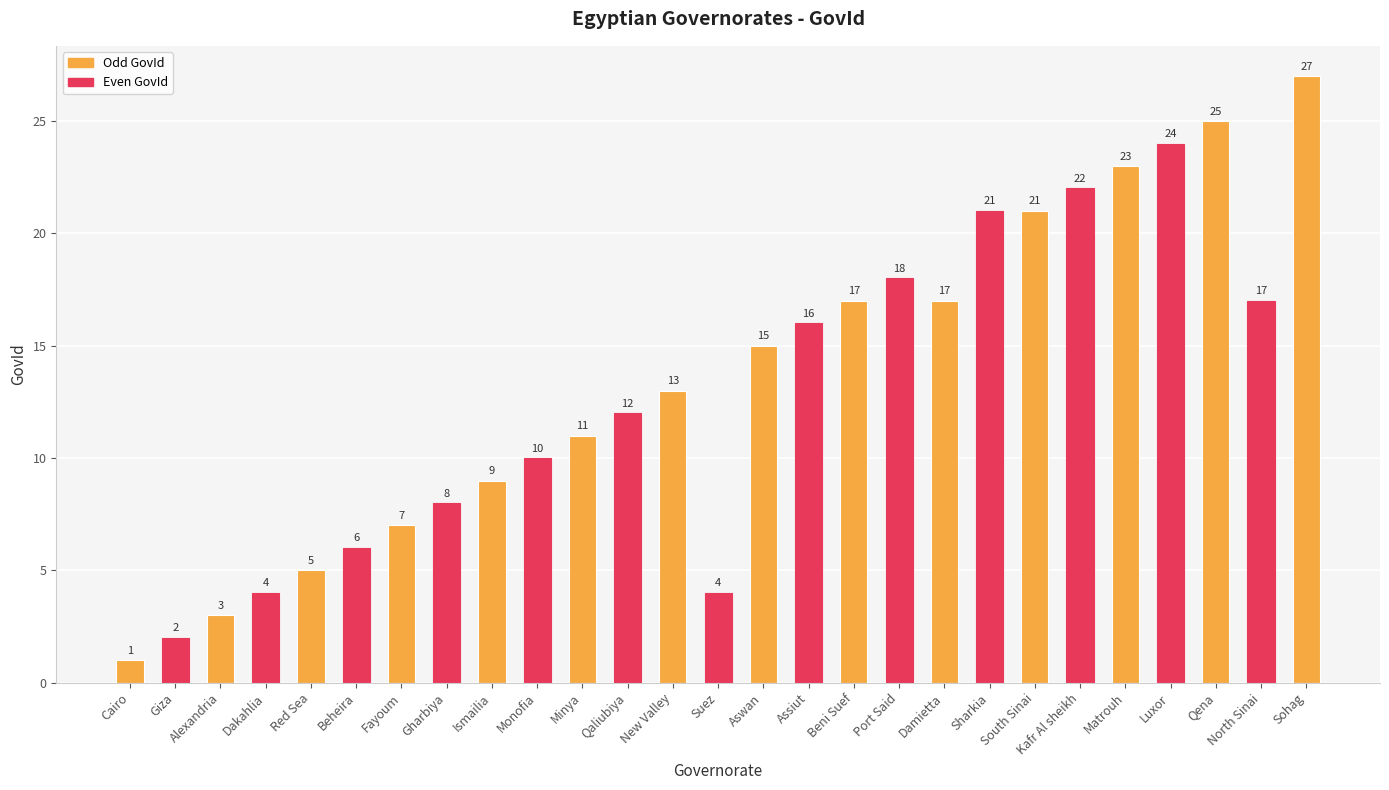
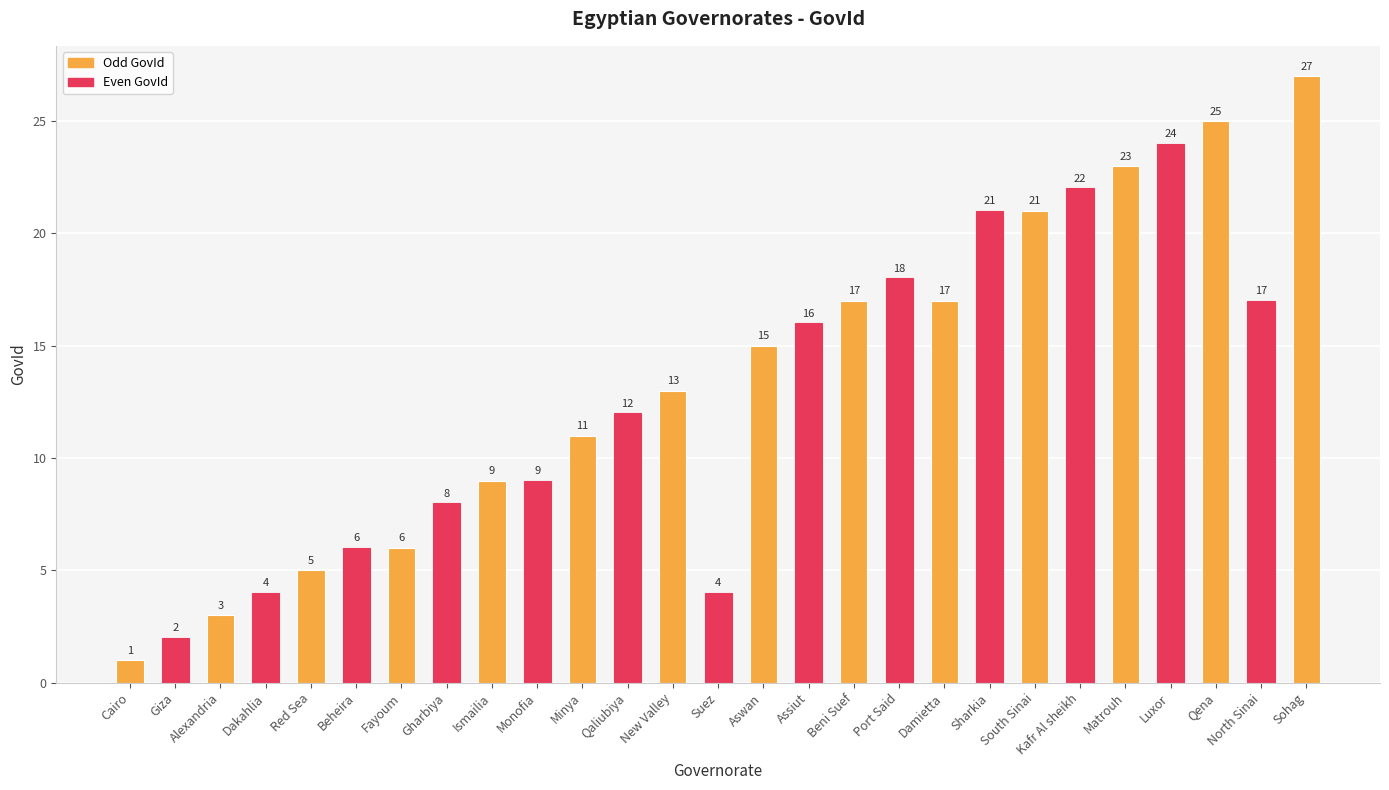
  {
    "Cairo": 1,
    "Giza": 2,
    "Alexandria": 3,
    "Dakahlia": 4,
    "Red Sea": 5,
    "Beheira": 6,
-   "Fayoum": 7,
+   "Fayoum": 6,
    "Gharbiya": 8,
    "Ismailia": 9,
-   "Monofia": 10,
+   "Monofia": 9,
    "Minya": 11,
    "Qaliubiya": 12,
    "New Valley": 13,
    "Suez": 4,
    "Aswan": 15,
    "Assiut": 16,
    "Beni Suef": 17,
    "Port Said": 18,
    "Damietta": 17,
    "Sharkia": 21,
    "South Sinai": 21,
    "Kafr Al sheikh": 22,
    "Matrouh": 23,
    "Luxor": 24,
    "Qena": 25,
    "North Sinai": 17,
    "Sohag": 27
  }
